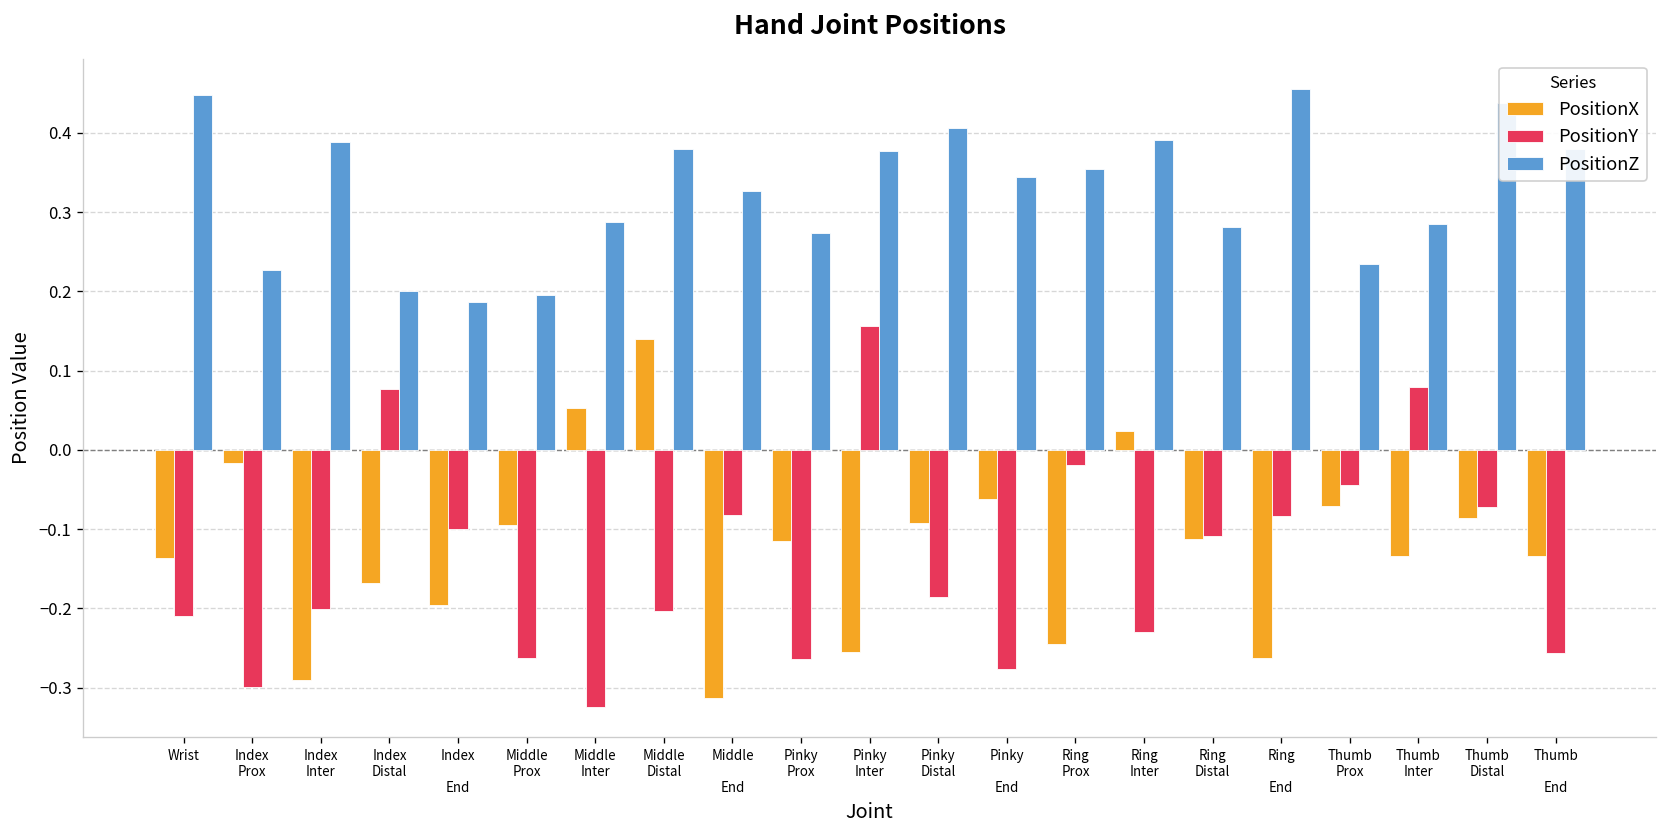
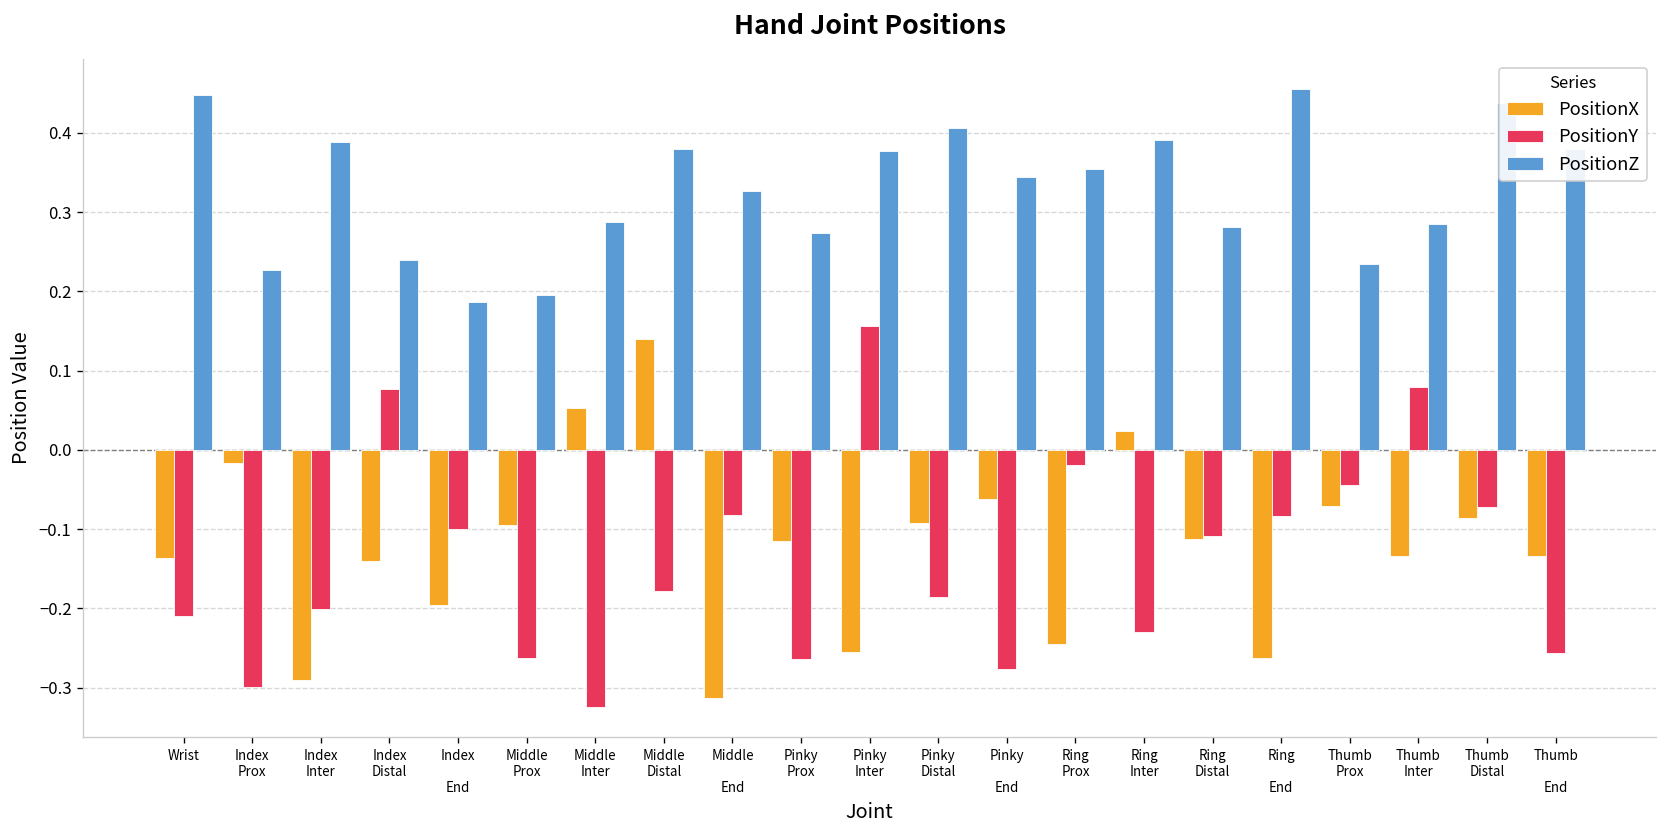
  {
    "PositionX": {
      "Wrist": -0.14,
      "Index Prox": -0.02,
      "Index Inter": -0.29,
-     "Index Distal": -0.17,
+     "Index Distal": -0.14,
      "Index End": -0.20,
      "Middle Prox": -0.09,
      "Middle Inter": 0.05,
      "Middle Distal": 0.14,
      "Middle End": -0.31,
      "Pinky Prox": -0.11,
      "Pinky Inter": -0.25,
      "Pinky Distal": -0.09,
      "Pinky End": -0.06,
      "Ring Prox": -0.24,
      "Ring Inter": 0.02,
      "Ring Distal": -0.11,
      "Ring End": -0.26,
      "Thumb Prox": -0.07,
      "Thumb Inter": -0.13,
      "Thumb Distal": -0.09,
      "Thumb End": -0.13
    },
    "PositionY": {
      "Wrist": -0.21,
      "Index Prox": -0.30,
      "Index Inter": -0.20,
      "Index Distal": 0.08,
      "Index End": -0.10,
      "Middle Prox": -0.26,
      "Middle Inter": -0.32,
-     "Middle Distal": -0.20,
+     "Middle Distal": -0.18,
      "Middle End": -0.08,
      "Pinky Prox": -0.26,
      "Pinky Inter": 0.16,
      "Pinky Distal": -0.19,
      "Pinky End": -0.28,
      "Ring Prox": -0.02,
      "Ring Inter": -0.23,
      "Ring Distal": -0.11,
      "Ring End": -0.08,
      "Thumb Prox": -0.04,
      "Thumb Inter": 0.08,
      "Thumb Distal": -0.07,
      "Thumb End": -0.26
    },
    "PositionZ": {
      "Wrist": 0.45,
      "Index Prox": 0.23,
      "Index Inter": 0.39,
-     "Index Distal": 0.20,
+     "Index Distal": 0.24,
      "Index End": 0.19,
      "Middle Prox": 0.19,
      "Middle Inter": 0.29,
      "Middle Distal": 0.38,
      "Middle End": 0.33,
      "Pinky Prox": 0.27,
      "Pinky Inter": 0.38,
      "Pinky Distal": 0.41,
      "Pinky End": 0.34,
      "Ring Prox": 0.35,
      "Ring Inter": 0.39,
      "Ring Distal": 0.28,
      "Ring End": 0.45,
      "Thumb Prox": 0.23,
      "Thumb Inter": 0.28
    }
  }
